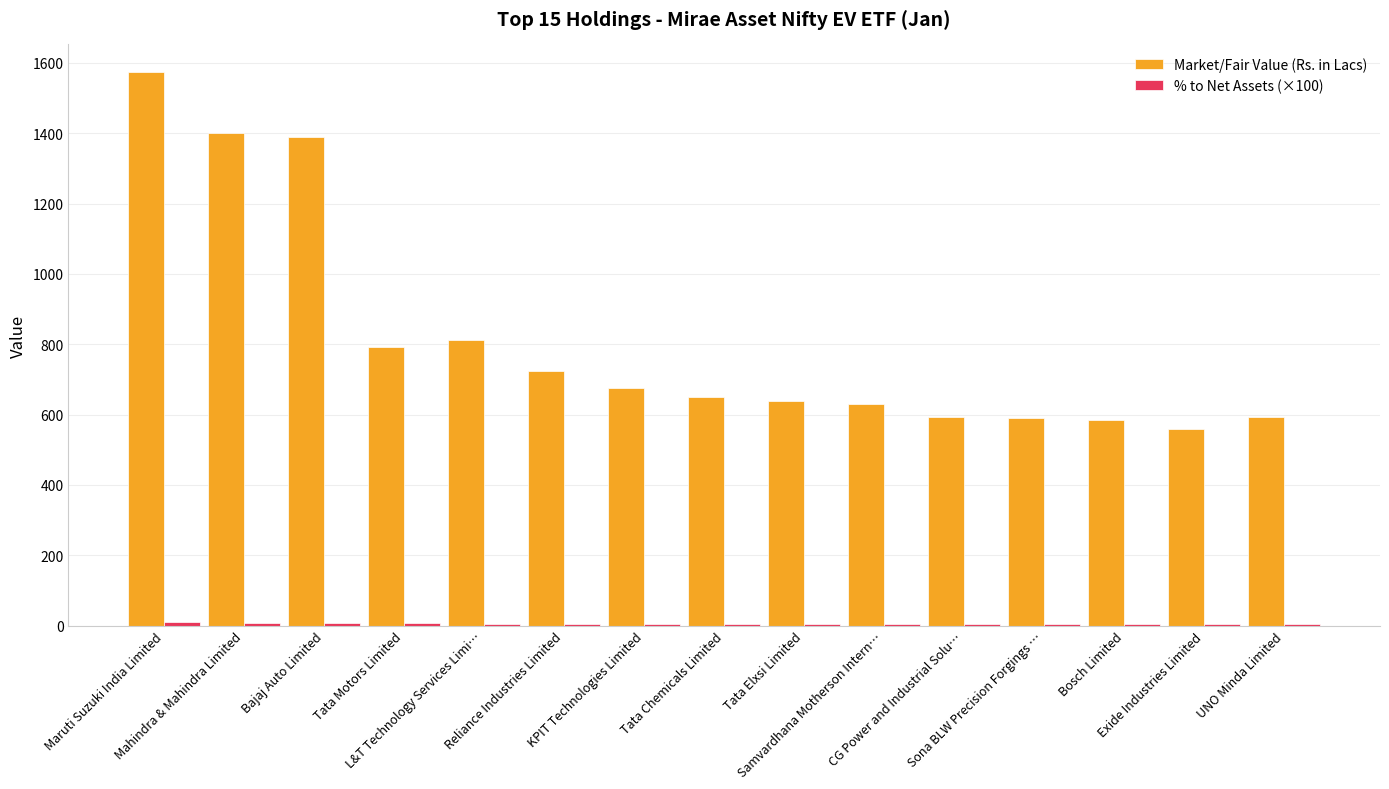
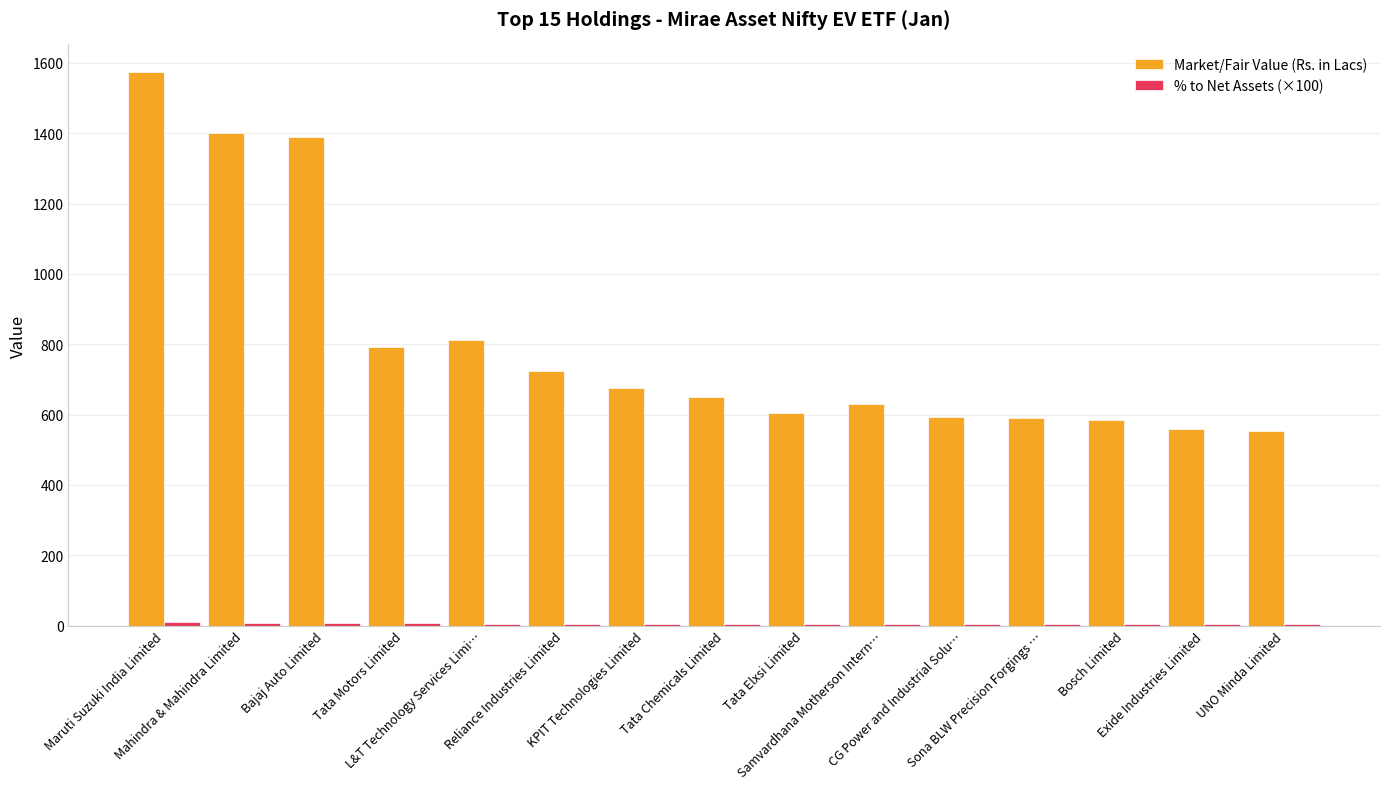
  {
    "Market/Fair Value (Rs. in Lacs)": {
      "Maruti Suzuki India Limited": 1570,
      "Mahindra & Mahindra Limited": 1400,
      "Bajaj Auto Limited": 1390,
      "Tata Motors Limited": 790,
      "L&T Technology Services Limi…": 810,
      "Reliance Industries Limited": 720,
      "KPIT Technologies Limited": 680,
      "Tata Chemicals Limited": 650,
-     "Tata Elxsi Limited": 640,
+     "Tata Elxsi Limited": 600,
      "Samvardhana Motherson Intern…": 630,
      "CG Power and Industrial Solu…": 590,
      "Sona BLW Precision Forgings …": 590,
      "Bosch Limited": 580,
      "Exide Industries Limited": 560,
-     "UNO Minda Limited": 590
+     "UNO Minda Limited": 550
    },
    "% to Net Assets (×100)": {
      "Maruti Suzuki India Limited": 10,
      "Mahindra & Mahindra Limited": 10,
      "Bajaj Auto Limited": 10,
      "Tata Motors Limited": 10
    }
  }
